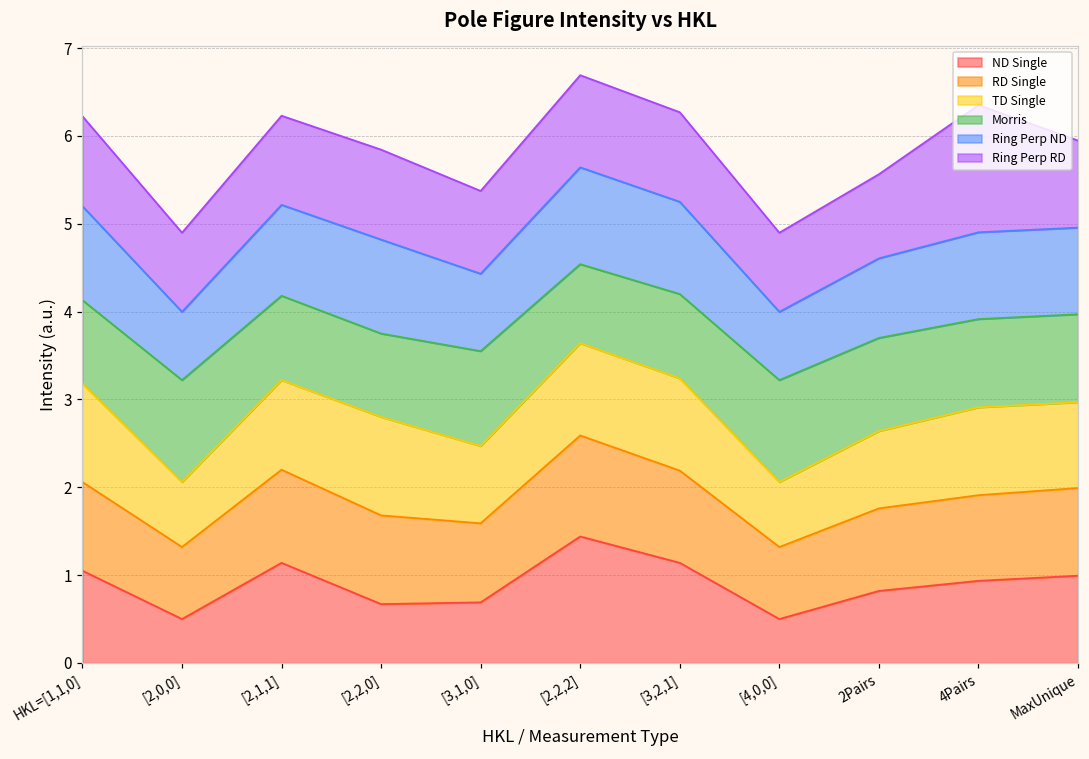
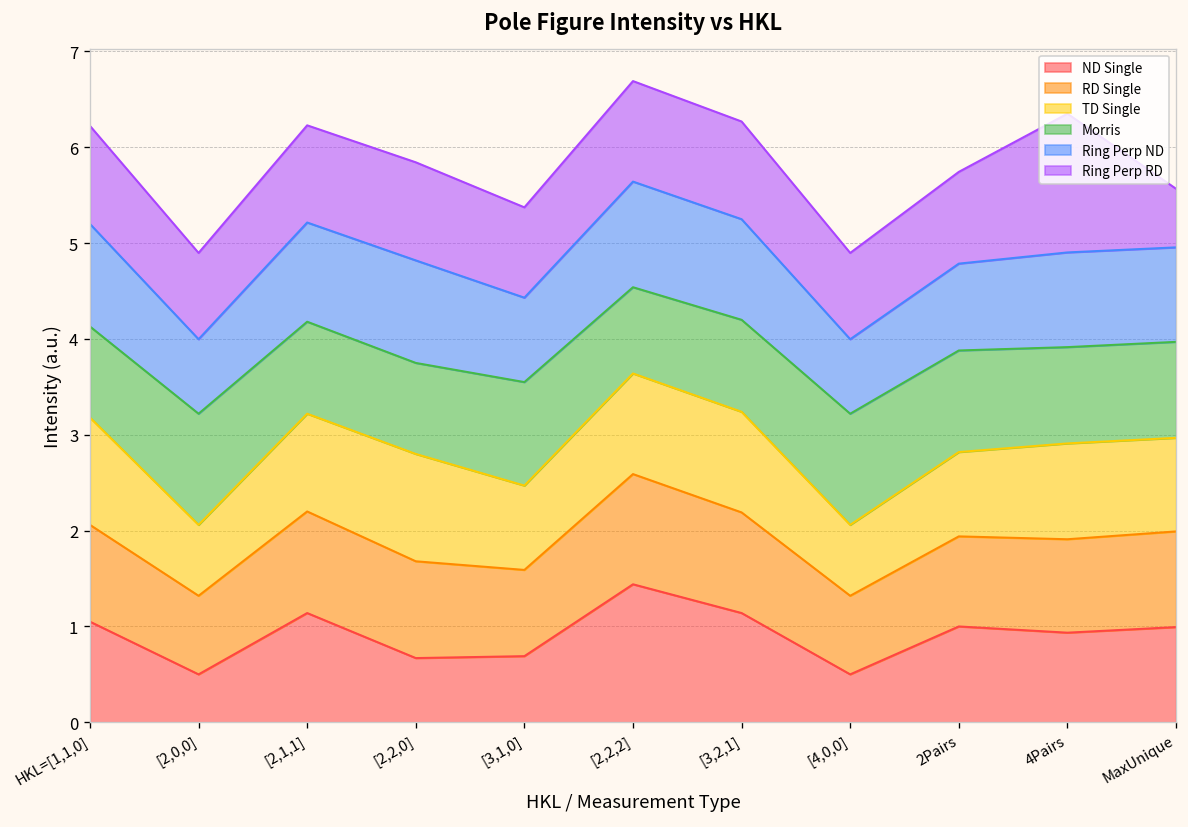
  {
    "ND Single": {
      "HKL=[1,1,0]": 1.1,
      "[2,0,0]": 0.5,
      "[2,1,1]": 1.1,
      "[2,2,0]": 0.7,
      "[3,1,0]": 0.7,
      "[2,2,2]": 1.4,
      "[3,2,1]": 1.1,
      "[4,0,0]": 0.5,
-     "2Pairs": 0.8,
+     "2Pairs": 1.0,
      "4Pairs": 0.9,
      "MaxUnique": 1.0
    },
    "Morris": {
      "HKL=[1,1,0]": 0.9,
      "[2,0,0]": 1.2,
      "[2,1,1]": 1.0,
      "[2,2,0]": 0.9,
      "[3,1,0]": 1.1,
      "[2,2,2]": 0.9,
      "[3,2,1]": 1.0,
      "[4,0,0]": 1.2,
      "2Pairs": 1.1,
      "4Pairs": 1.0,
      "MaxUnique": 1.0
    },
    "Ring Perp ND": {
      "HKL=[1,1,0]": 1.1,
      "[2,0,0]": 0.8,
      "[2,1,1]": 1.0,
      "[2,2,0]": 1.1,
      "[3,1,0]": 0.9,
      "[2,2,2]": 1.1,
      "[3,2,1]": 1.0,
      "[4,0,0]": 0.8,
      "2Pairs": 0.9,
      "4Pairs": 1.0,
      "MaxUnique": 1.0
    },
    "Ring Perp RD": {
      "HKL=[1,1,0]": 1.0,
      "[2,0,0]": 0.9,
      "[2,1,1]": 1.0,
      "[2,2,0]": 1.0,
      "[3,1,0]": 0.9,
      "[2,2,2]": 1.0,
      "[3,2,1]": 1.0,
      "[4,0,0]": 0.9,
      "2Pairs": 1.0,
-     "MaxUnique": 1.0
+     "MaxUnique": 0.6
    }
  }
